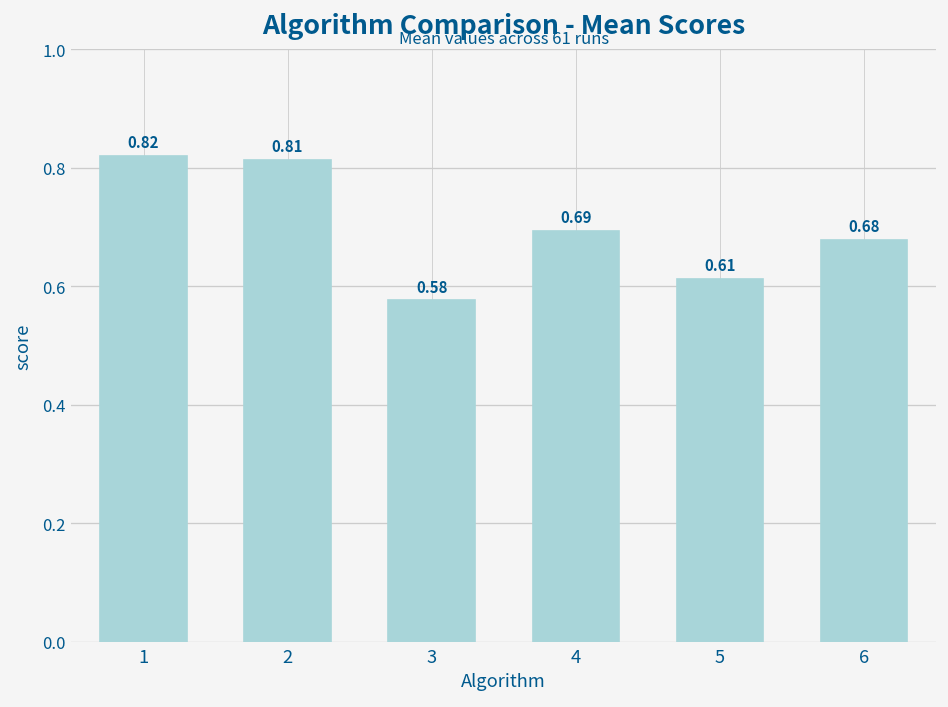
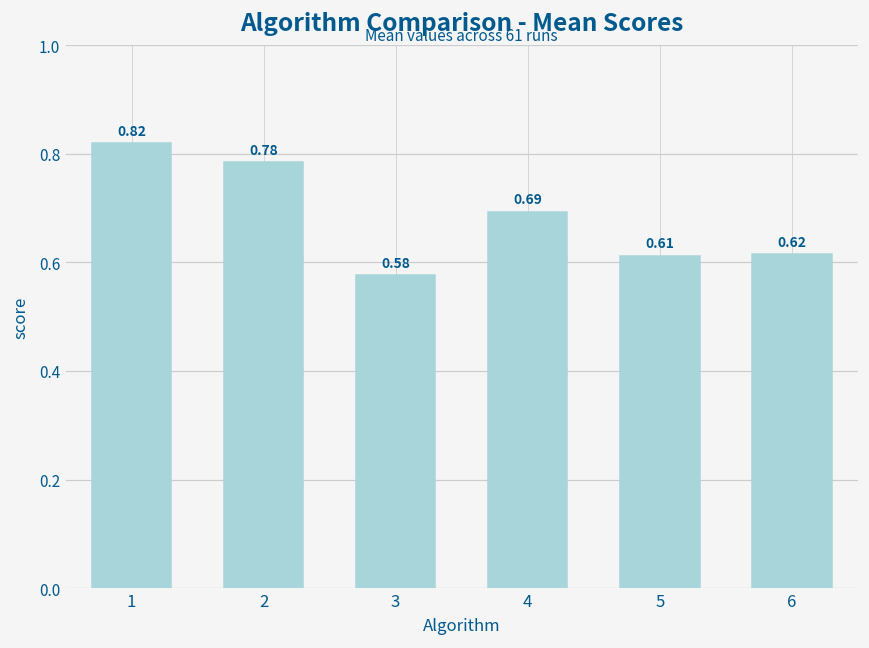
  {
    "1": 0.82,
-   "2": 0.81,
+   "2": 0.78,
    "3": 0.58,
    "4": 0.69,
    "5": 0.61,
-   "6": 0.68
+   "6": 0.62
  }
